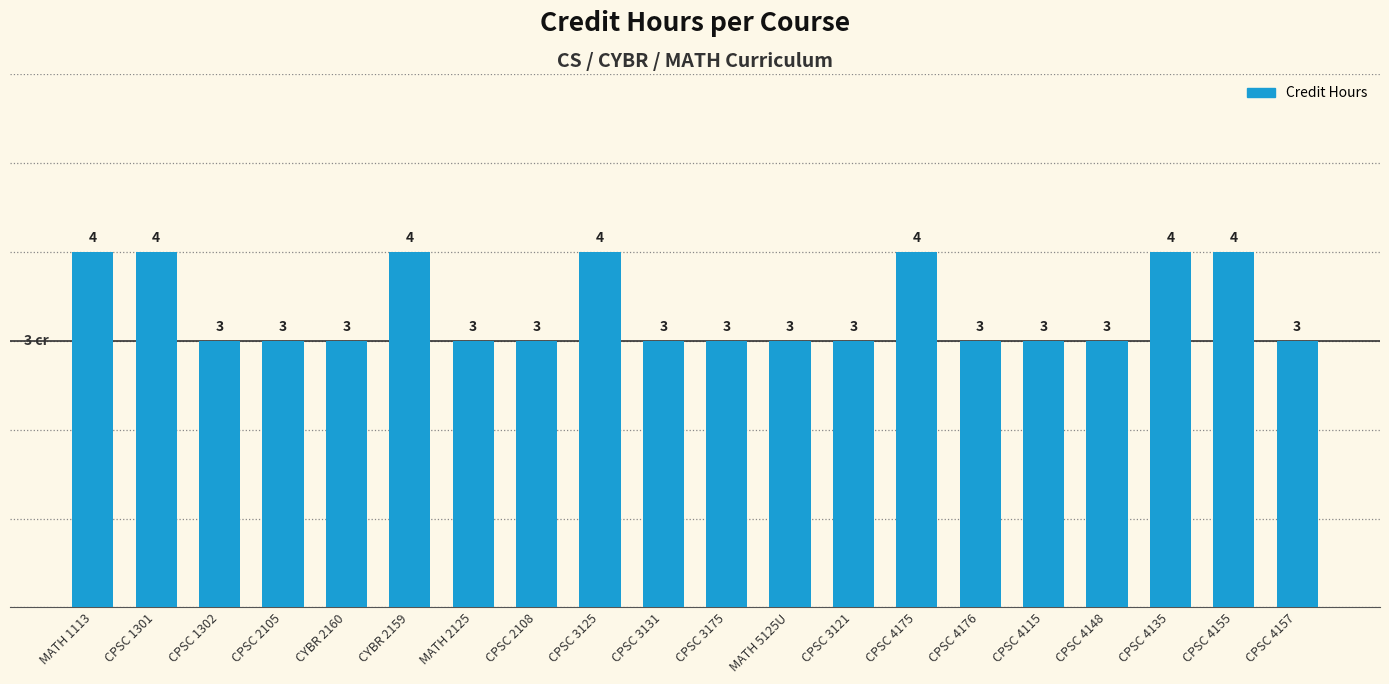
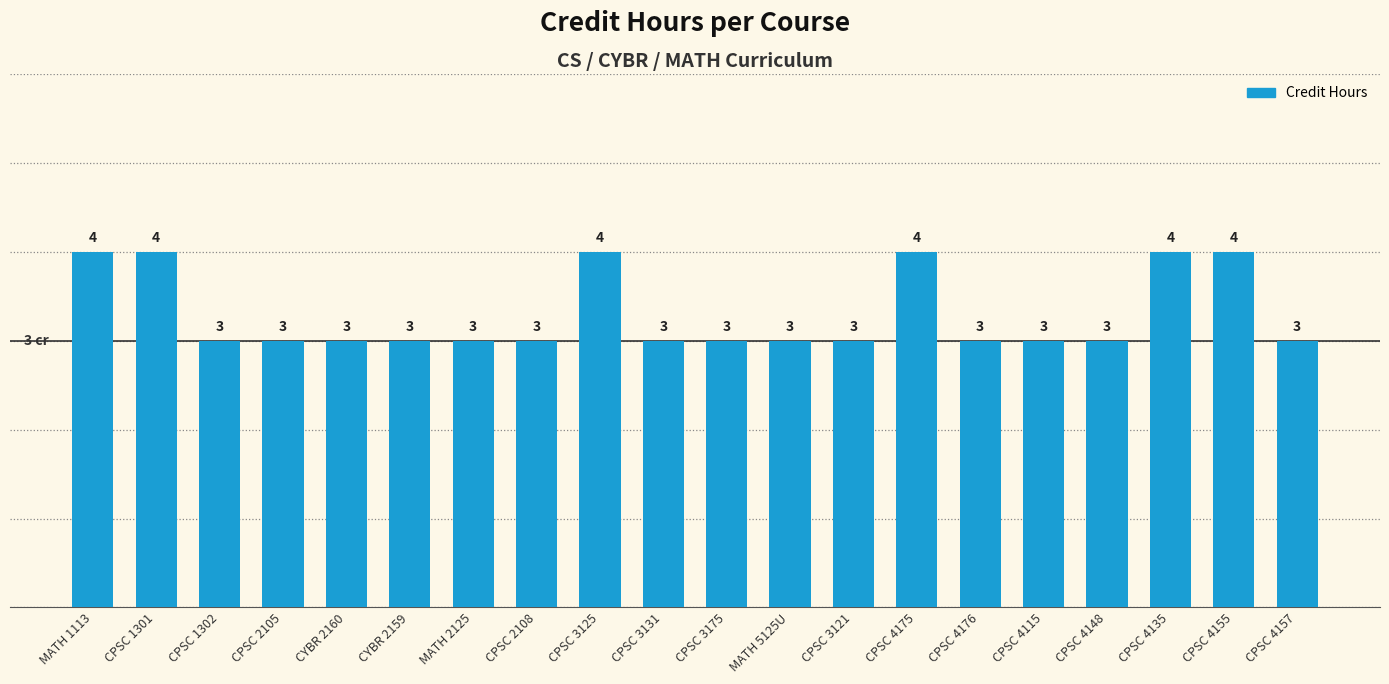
  {
    "MATH 1113": 4,
    "CPSC 1301": 4,
    "CPSC 1302": 3,
    "CPSC 2105": 3,
    "CYBR 2160": 3,
-   "CYBR 2159": 4,
+   "CYBR 2159": 3,
    "MATH 2125": 3,
    "CPSC 2108": 3,
    "CPSC 3125": 4,
    "CPSC 3131": 3,
    "CPSC 3175": 3,
    "MATH 5125U": 3,
    "CPSC 3121": 3,
    "CPSC 4175": 4,
    "CPSC 4176": 3,
    "CPSC 4115": 3,
    "CPSC 4148": 3,
    "CPSC 4135": 4,
    "CPSC 4155": 4,
    "CPSC 4157": 3
  }
